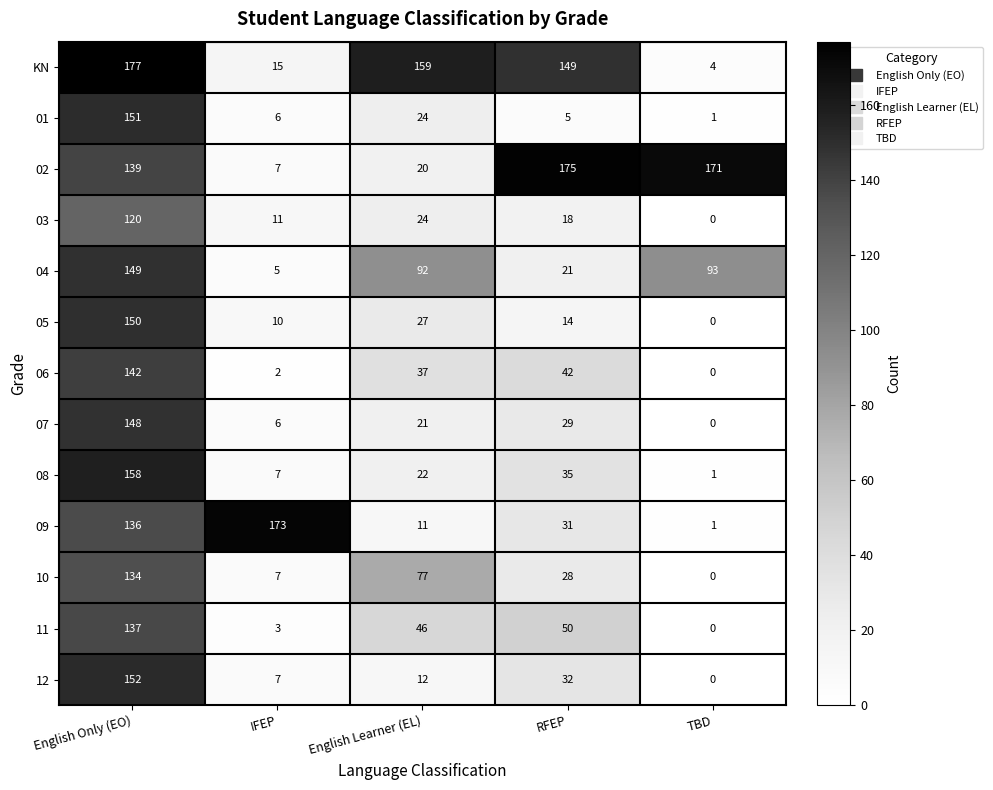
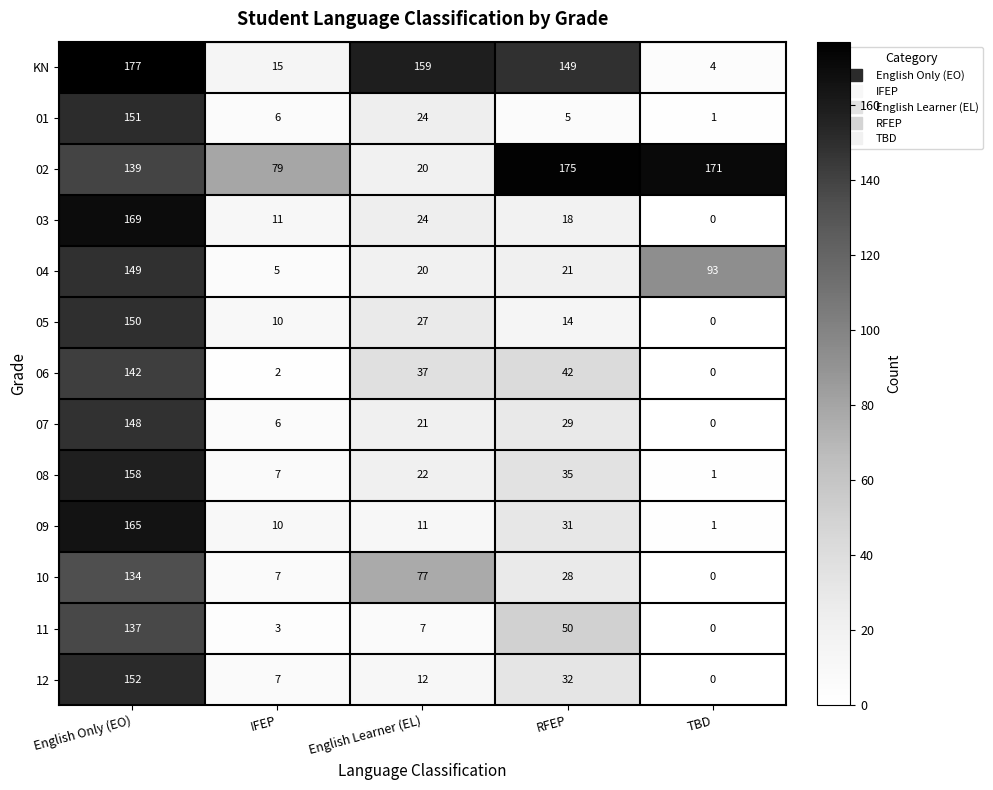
  {
    "KN": {
      "English Only (EO)": 177,
      "IFEP": 15,
      "English Learner (EL)": 159,
      "RFEP": 149,
      "TBD": 4
    },
    "01": {
      "English Only (EO)": 151,
      "IFEP": 6,
      "English Learner (EL)": 24,
      "RFEP": 5,
      "TBD": 1
    },
    "02": {
      "English Only (EO)": 139,
-     "IFEP": 7,
+     "IFEP": 79,
      "English Learner (EL)": 20,
      "RFEP": 175,
      "TBD": 171
    },
    "03": {
-     "English Only (EO)": 120,
+     "English Only (EO)": 169,
      "IFEP": 11,
      "English Learner (EL)": 24,
      "RFEP": 18,
      "TBD": 0
    },
    "04": {
      "English Only (EO)": 149,
      "IFEP": 5,
-     "English Learner (EL)": 92,
+     "English Learner (EL)": 20,
      "RFEP": 21,
      "TBD": 93
    },
    "05": {
      "English Only (EO)": 150,
      "IFEP": 10,
      "English Learner (EL)": 27,
      "RFEP": 14,
      "TBD": 0
    },
    "06": {
      "English Only (EO)": 142,
      "IFEP": 2,
      "English Learner (EL)": 37,
      "RFEP": 42,
      "TBD": 0
    },
    "07": {
      "English Only (EO)": 148,
      "IFEP": 6,
      "English Learner (EL)": 21,
      "RFEP": 29,
      "TBD": 0
    },
    "08": {
      "English Only (EO)": 158,
      "IFEP": 7,
      "English Learner (EL)": 22,
      "RFEP": 35,
      "TBD": 1
    },
    "09": {
-     "English Only (EO)": 136,
-     "IFEP": 173,
+     "English Only (EO)": 165,
+     "IFEP": 10,
      "English Learner (EL)": 11,
      "RFEP": 31,
      "TBD": 1
    },
    "10": {
      "English Only (EO)": 134,
      "IFEP": 7,
      "English Learner (EL)": 77,
      "RFEP": 28,
      "TBD": 0
    },
    "11": {
      "English Only (EO)": 137,
      "IFEP": 3,
-     "English Learner (EL)": 46,
+     "English Learner (EL)": 7,
      "RFEP": 50,
      "TBD": 0
    },
    "12": {
      "English Only (EO)": 152,
      "IFEP": 7,
      "English Learner (EL)": 12,
      "RFEP": 32,
      "TBD": 0
    }
  }
